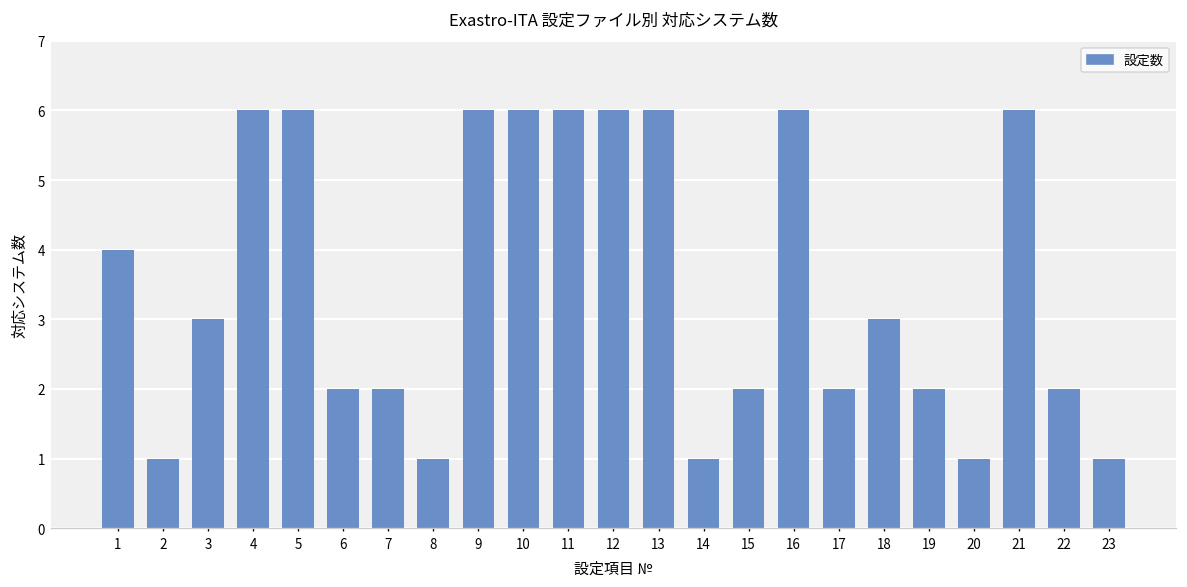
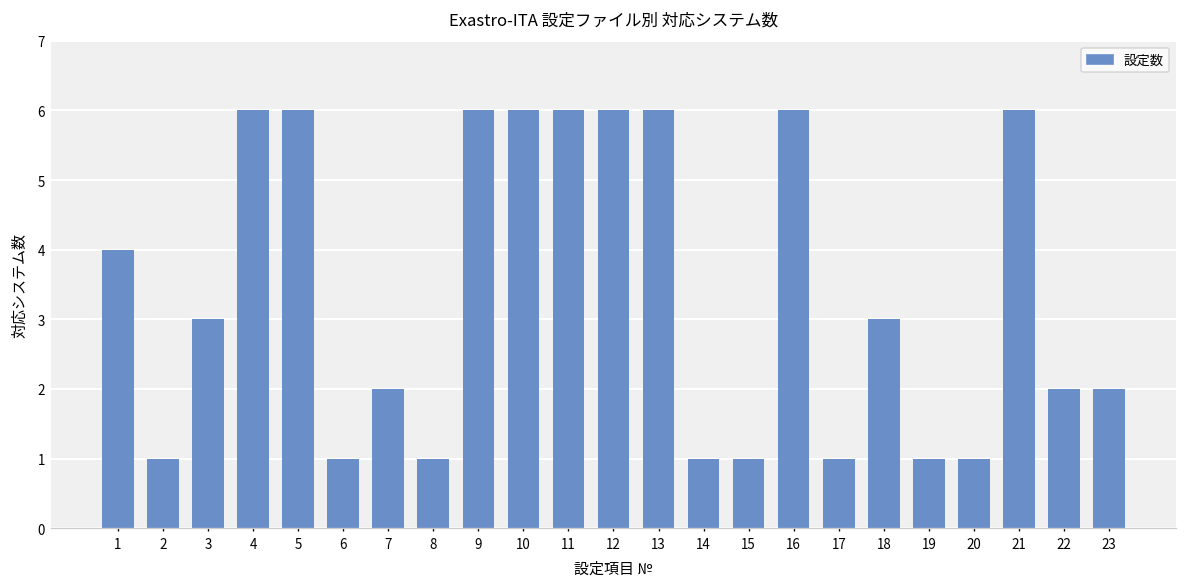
  {
    "1": 4,
    "2": 1,
    "3": 3,
    "4": 6,
    "5": 6,
-   "6": 2,
+   "6": 1,
    "7": 2,
    "8": 1,
    "9": 6,
    "10": 6,
    "11": 6,
    "12": 6,
    "13": 6,
    "14": 1,
-   "15": 2,
+   "15": 1,
    "16": 6,
-   "17": 2,
+   "17": 1,
    "18": 3,
-   "19": 2,
+   "19": 1,
    "20": 1,
    "21": 6,
    "22": 2,
-   "23": 1
+   "23": 2
  }
